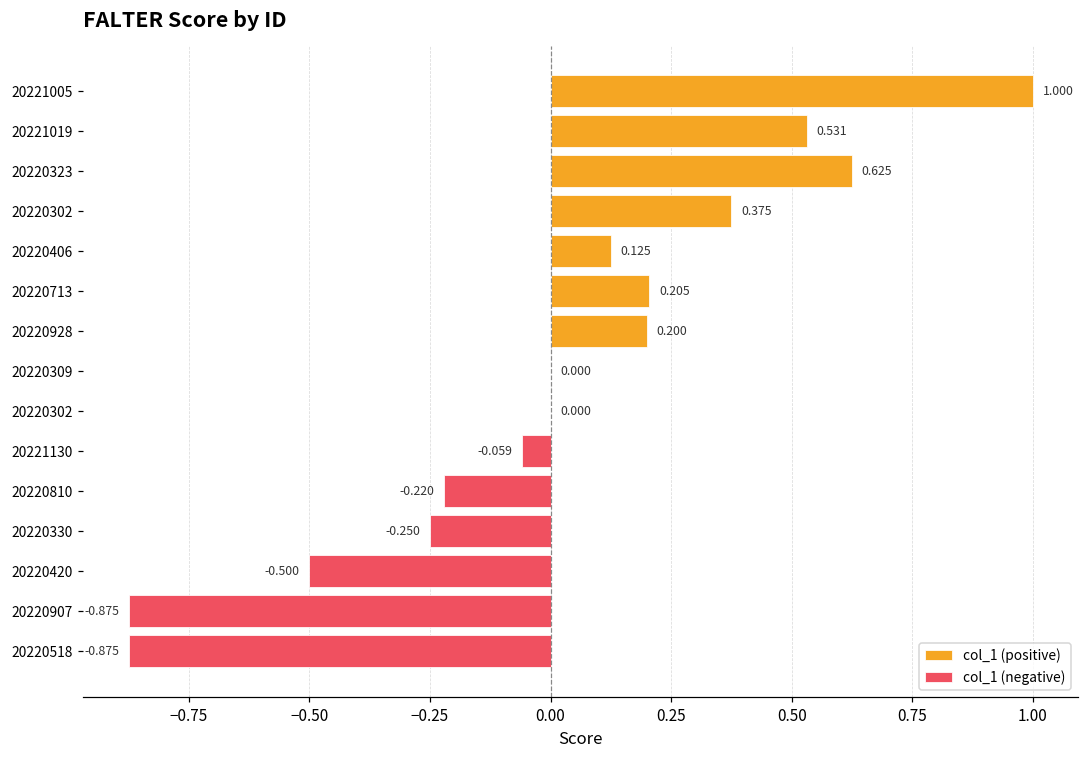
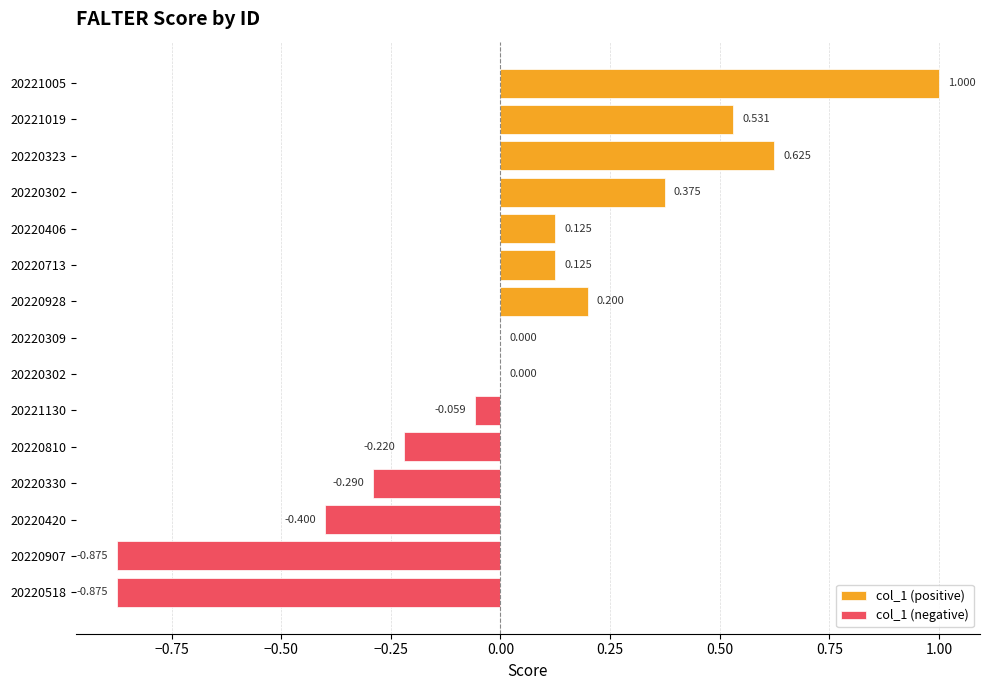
  {
    "col_1 (positive)": {
      "20221005": 1.000,
      "20221019": 0.531,
      "20220323": 0.625,
      "20220406": 0.125,
-     "20220713": 0.205,
+     "20220713": 0.125,
      "20220928": 0.200,
      "20220309": 0.000
    },
    "col_1 (negative)": {
      "20221130": -0.059,
      "20220810": -0.220,
-     "20220330": -0.250,
-     "20220420": -0.500,
+     "20220330": -0.290,
+     "20220420": -0.400,
      "20220907": -0.875,
      "20220518": -0.875
    }
  }
